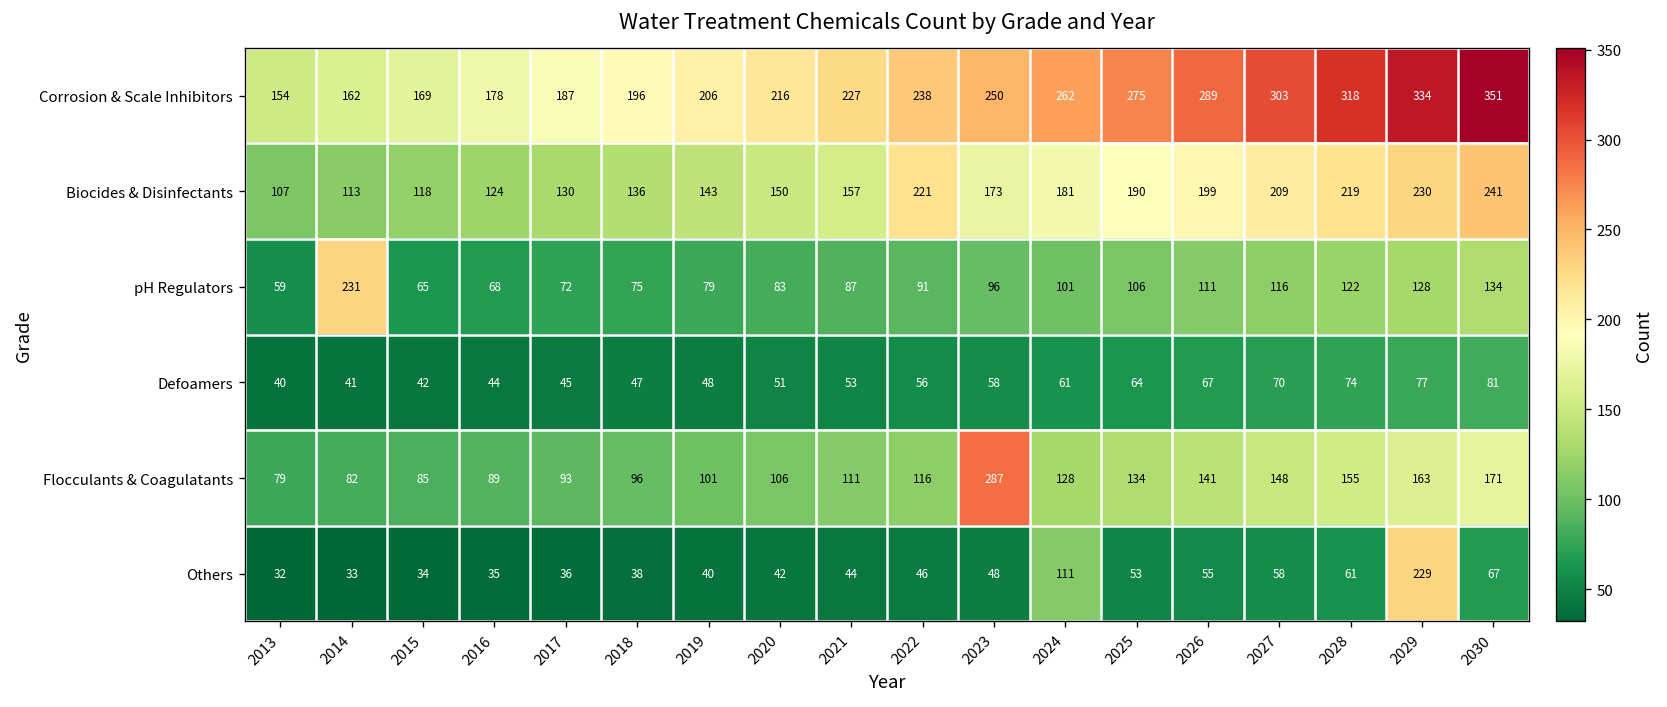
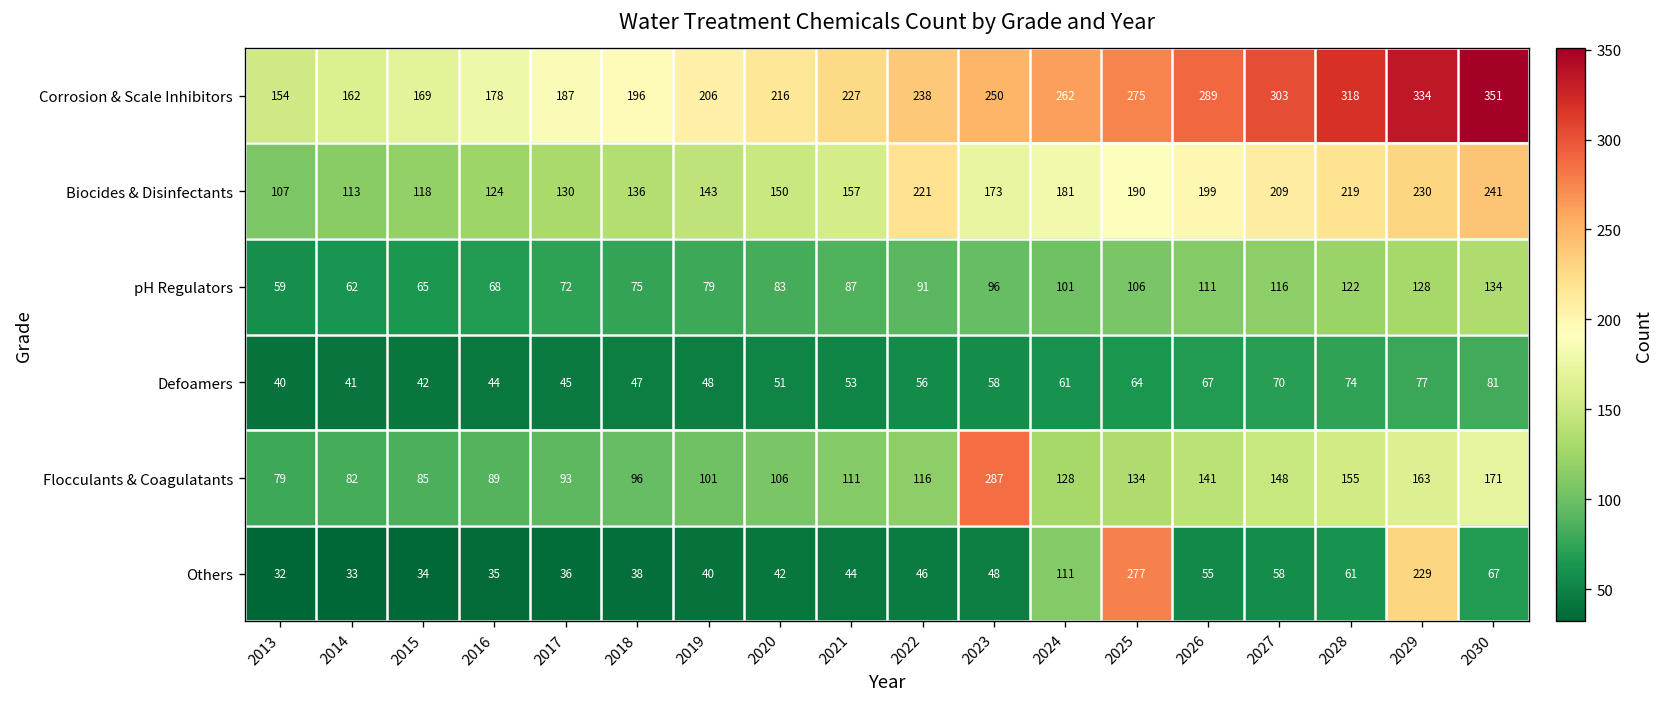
  {
    "Corrosion & Scale Inhibitors": {
      "2013": 154,
      "2014": 162,
      "2015": 169,
      "2016": 178,
      "2017": 187,
      "2018": 196,
      "2019": 206,
      "2020": 216,
      "2021": 227,
      "2022": 238,
      "2023": 250,
      "2024": 262,
      "2025": 275,
      "2026": 289,
      "2027": 303,
      "2028": 318,
      "2029": 334,
      "2030": 351
    },
    "Biocides & Disinfectants": {
      "2013": 107,
      "2014": 113,
      "2015": 118,
      "2016": 124,
      "2017": 130,
      "2018": 136,
      "2019": 143,
      "2020": 150,
      "2021": 157,
      "2022": 221,
      "2023": 173,
      "2024": 181,
      "2025": 190,
      "2026": 199,
      "2027": 209,
      "2028": 219,
      "2029": 230,
      "2030": 241
    },
    "pH Regulators": {
      "2013": 59,
-     "2014": 231,
+     "2014": 62,
      "2015": 65,
      "2016": 68,
      "2017": 72,
      "2018": 75,
      "2019": 79,
      "2020": 83,
      "2021": 87,
      "2022": 91,
      "2023": 96,
      "2024": 101,
      "2025": 106,
      "2026": 111,
      "2027": 116,
      "2028": 122,
      "2029": 128,
      "2030": 134
    },
    "Defoamers": {
      "2013": 40,
      "2014": 41,
      "2015": 42,
      "2016": 44,
      "2017": 45,
      "2018": 47,
      "2019": 48,
      "2020": 51,
      "2021": 53,
      "2022": 56,
      "2023": 58,
      "2024": 61,
      "2025": 64,
      "2026": 67,
      "2027": 70,
      "2028": 74,
      "2029": 77,
      "2030": 81
    },
    "Flocculants & Coagulatants": {
      "2013": 79,
      "2014": 82,
      "2015": 85,
      "2016": 89,
      "2017": 93,
      "2018": 96,
      "2019": 101,
      "2020": 106,
      "2021": 111,
      "2022": 116,
      "2023": 287,
      "2024": 128,
      "2025": 134,
      "2026": 141,
      "2027": 148,
      "2028": 155,
      "2029": 163,
      "2030": 171
    },
    "Others": {
      "2013": 32,
      "2014": 33,
      "2015": 34,
      "2016": 35,
      "2017": 36,
      "2018": 38,
      "2019": 40,
      "2020": 42,
      "2021": 44,
      "2022": 46,
      "2023": 48,
      "2024": 111,
-     "2025": 53,
+     "2025": 277,
      "2026": 55,
      "2027": 58,
      "2028": 61,
      "2029": 229,
      "2030": 67
    }
  }
